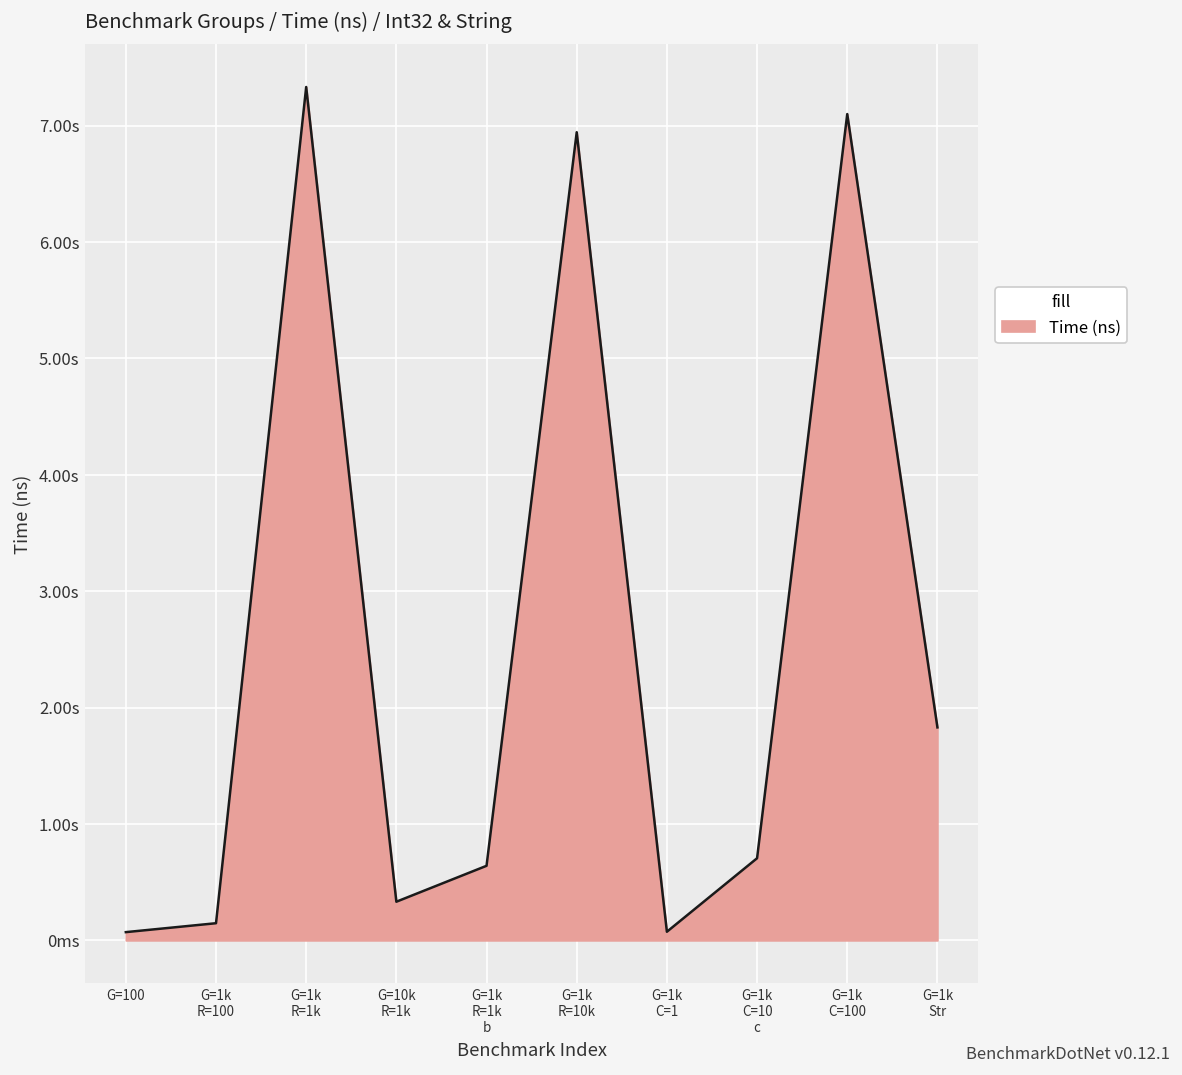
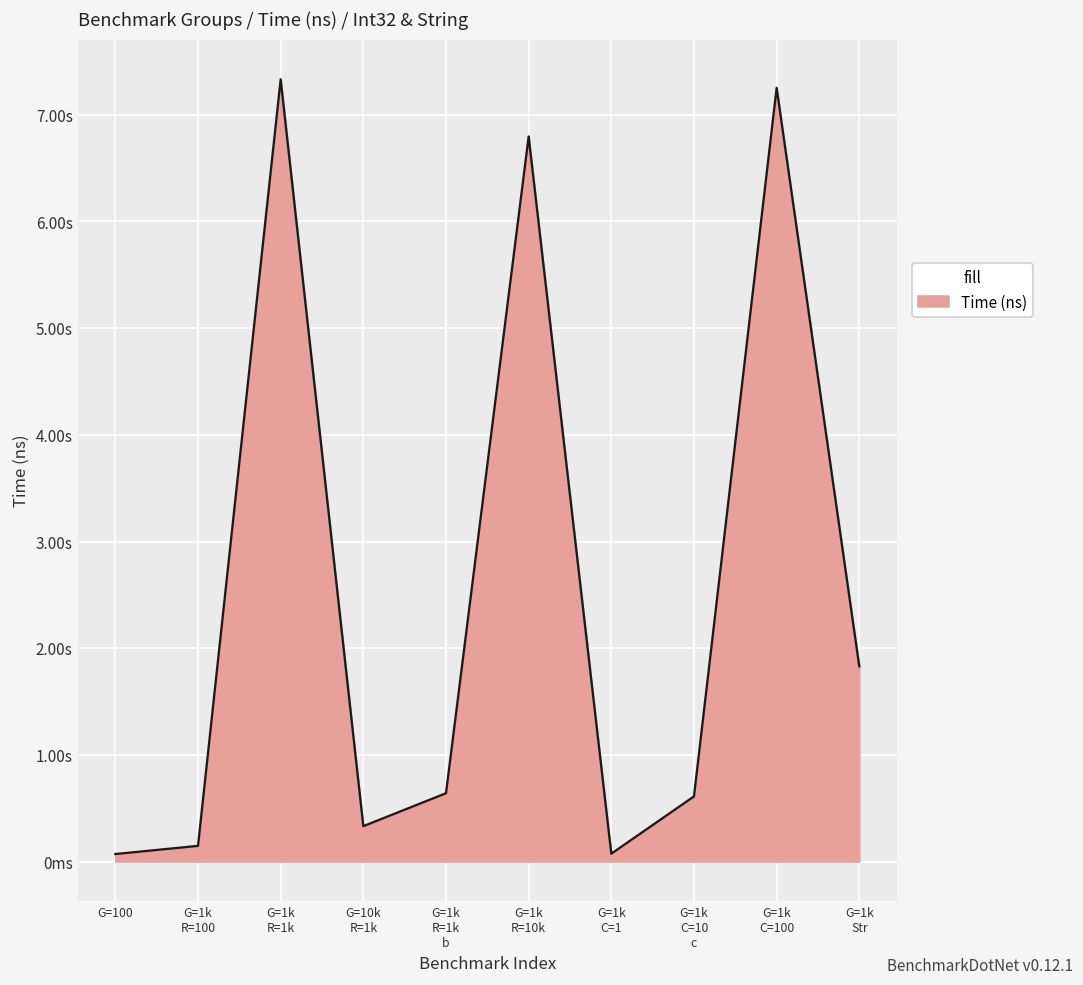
  {
    "G=100": "0.1s",
    "G=1k R=100": "0.1s",
    "G=1k R=1k": "7.3s",
    "G=10k R=1k": "0.3s",
    "G=1k R=1k b": "0.6s",
-   "G=1k R=10k": "6.9s",
+   "G=1k R=10k": "6.8s",
    "G=1k C=1": "0.1s",
-   "G=1k C=10 c": "0.7s",
-   "G=1k C=100": "7.1s",
+   "G=1k C=10 c": "0.6s",
+   "G=1k C=100": "7.3s",
    "G=1k Str": "1.8s"
  }
